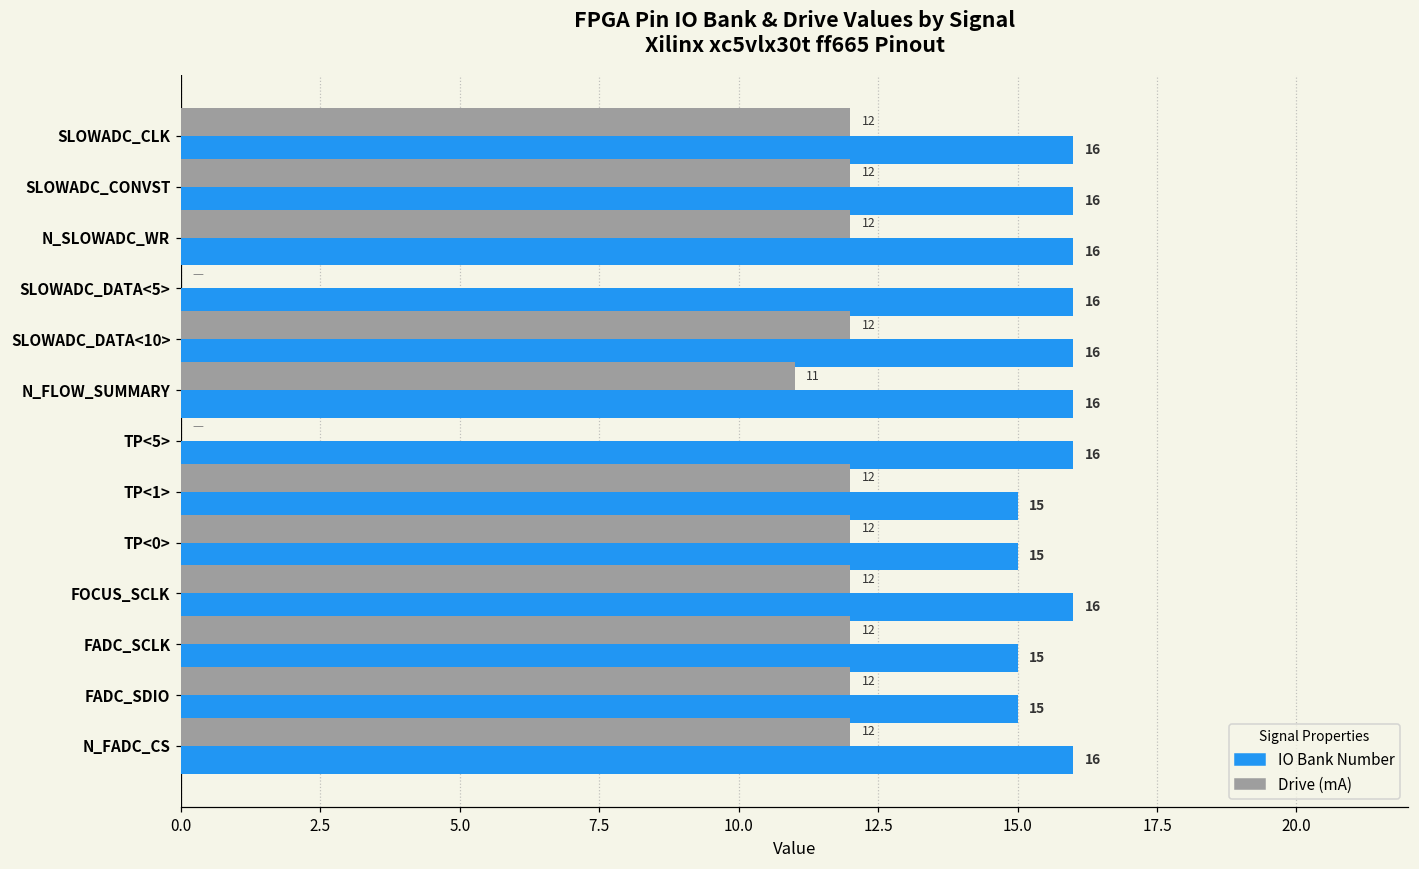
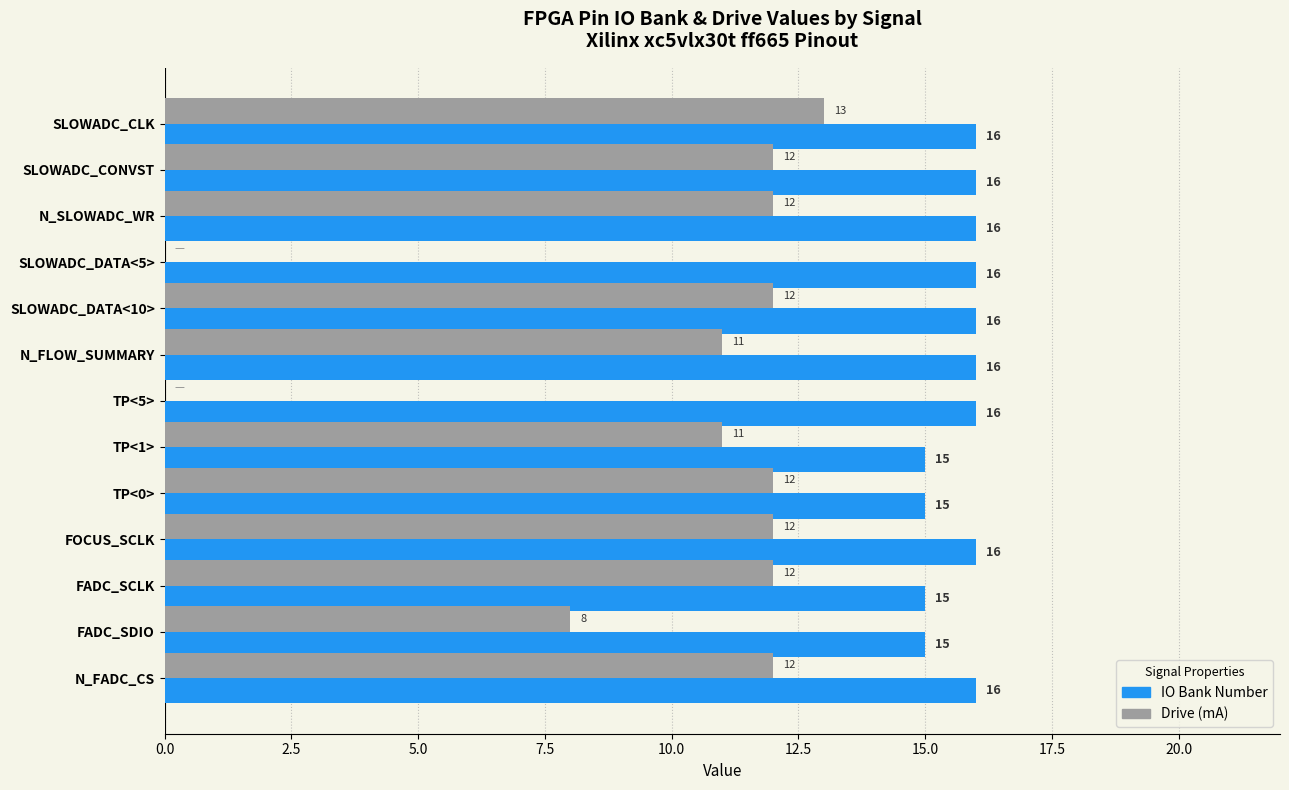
  {
    "IO Bank Number": {
      "SLOWADC_CLK": 16,
      "SLOWADC_CONVST": 16,
      "N_SLOWADC_WR": 16,
      "SLOWADC_DATA<5>": 16,
      "SLOWADC_DATA<10>": 16,
      "N_FLOW_SUMMARY": 16,
      "TP<5>": 16,
      "TP<1>": 15,
      "TP<0>": 15,
      "FOCUS_SCLK": 16,
      "FADC_SCLK": 15,
      "FADC_SDIO": 15,
      "N_FADC_CS": 16
    },
    "Drive (mA)": {
-     "SLOWADC_CLK": 12,
+     "SLOWADC_CLK": 13,
      "SLOWADC_CONVST": 12,
      "N_SLOWADC_WR": 12,
      "SLOWADC_DATA<10>": 12,
      "N_FLOW_SUMMARY": 11,
-     "TP<1>": 12,
+     "TP<1>": 11,
      "TP<0>": 12,
      "FOCUS_SCLK": 12,
      "FADC_SCLK": 12,
-     "FADC_SDIO": 12,
+     "FADC_SDIO": 8,
      "N_FADC_CS": 12
    }
  }
